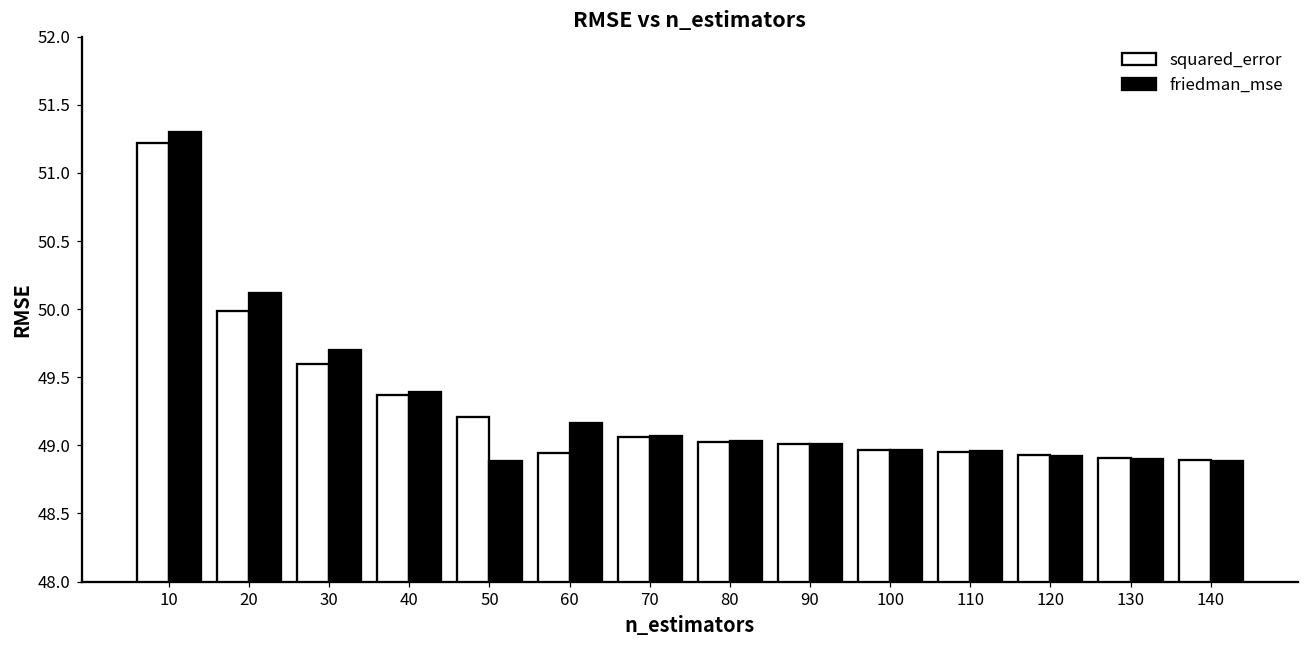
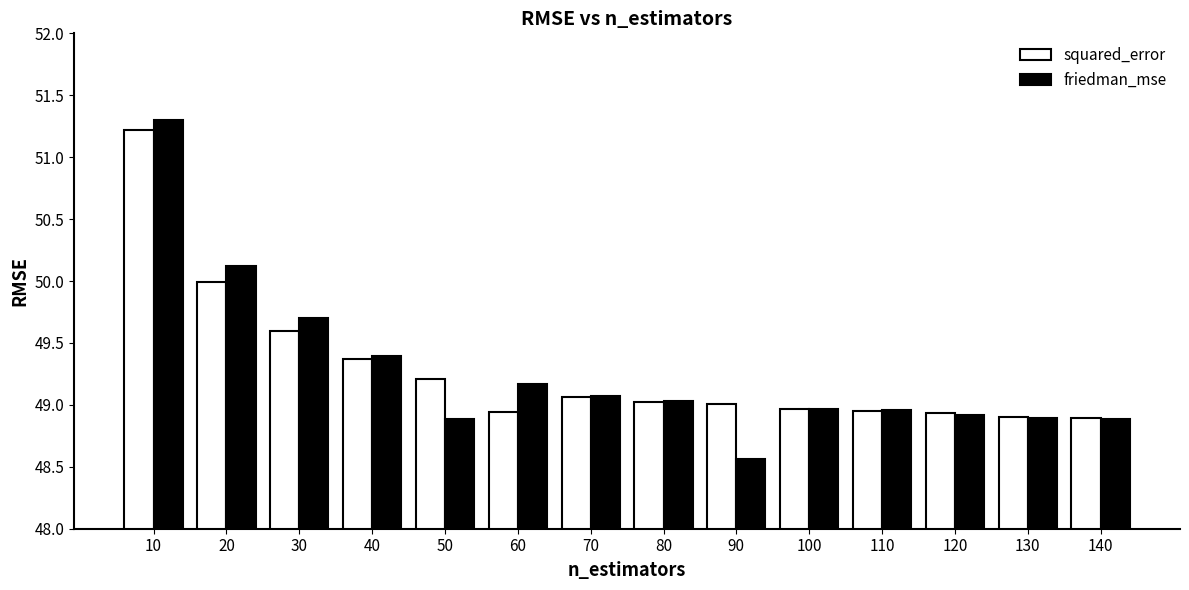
  {
    "squared_error": {
      "10": 51.22,
      "20": 49.99,
      "30": 49.60,
      "40": 49.37,
      "50": 49.21,
      "60": 48.94,
      "70": 49.06,
      "80": 49.03,
      "90": 49.01,
      "100": 48.97,
      "110": 48.95,
      "120": 48.93,
      "130": 48.91,
      "140": 48.89
    },
    "friedman_mse": {
      "10": 51.30,
      "20": 50.12,
      "30": 49.70,
      "40": 49.39,
      "50": 48.89,
      "60": 49.17,
      "70": 49.07,
      "80": 49.03,
-     "90": 49.01,
+     "90": 48.56,
      "100": 48.97,
      "110": 48.96,
      "120": 48.92,
      "130": 48.90,
      "140": 48.89
    }
  }
